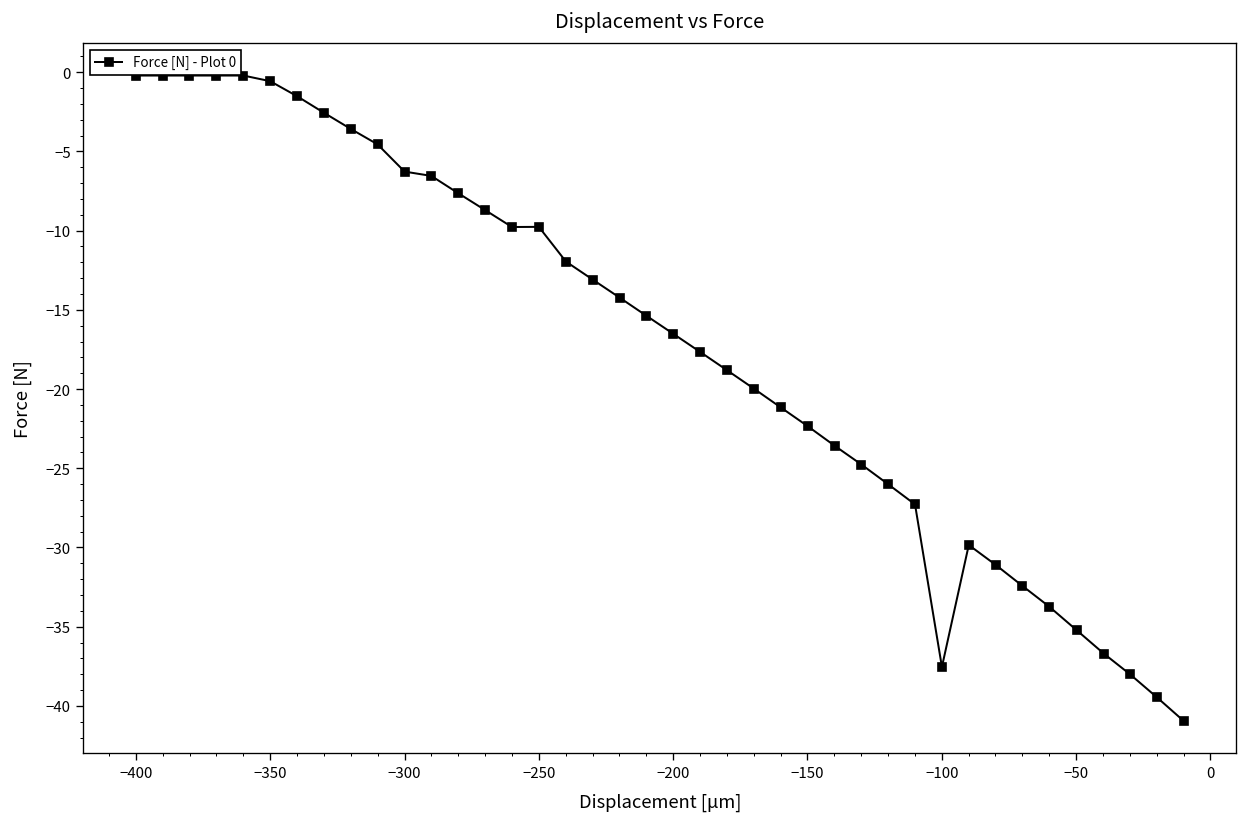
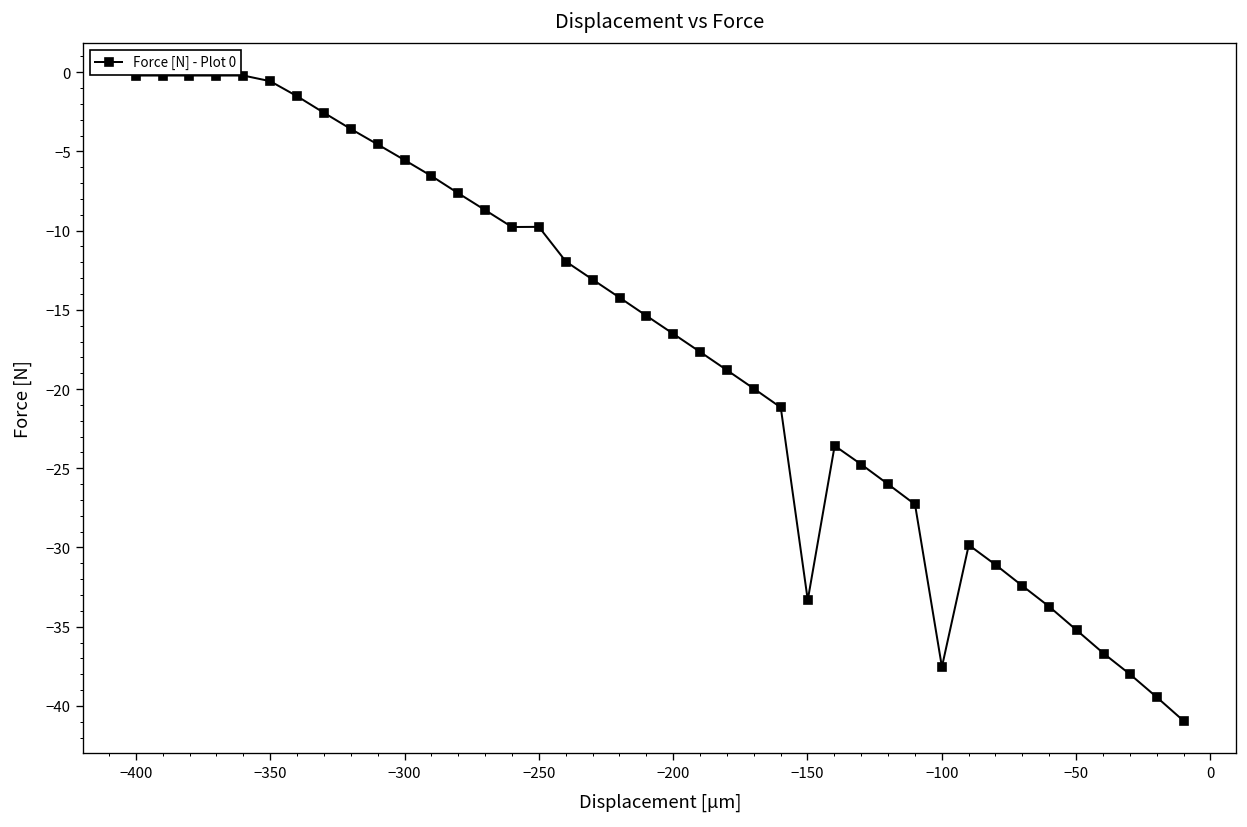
  {
    "−400": -0.2,
    "−350": -0.6,
-   "−300": -6.3,
+   "−300": -5.5,
    "−250": -9.8,
    "−200": -16.5,
-   "−150": -22.3,
+   "−150": -33.3,
    "−100": -37.5
  }
